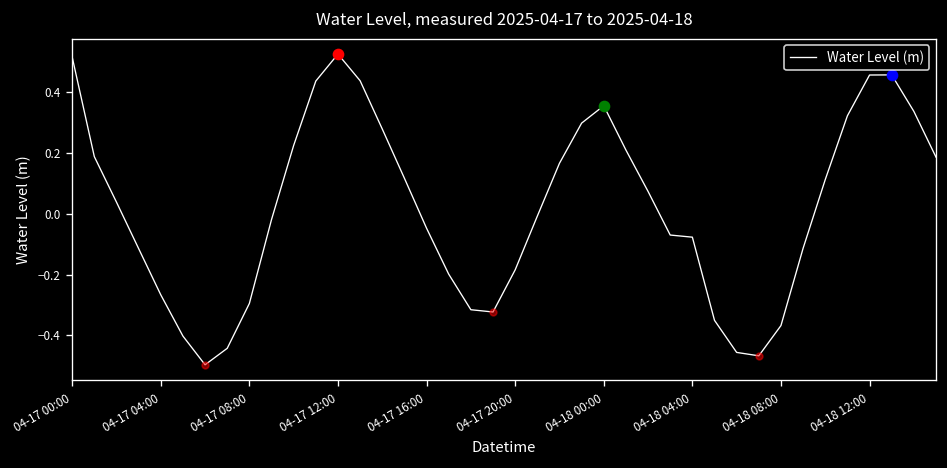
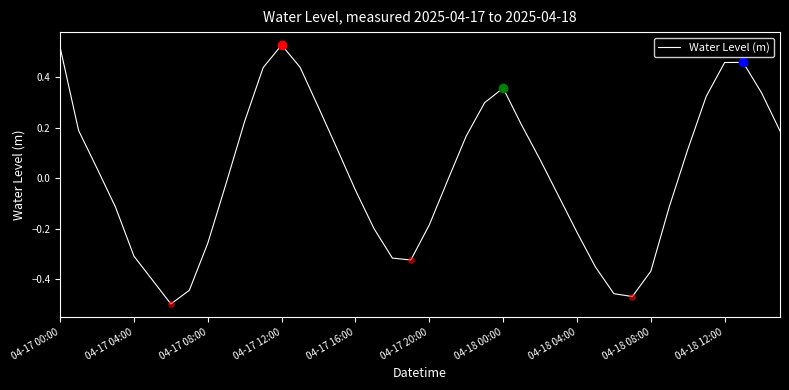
  {
    "Water Level (m)": {
      "04-17 00:00": 0.52,
-     "04-17 04:00": -0.27,
-     "04-17 08:00": -0.30,
+     "04-17 04:00": -0.31,
+     "04-17 08:00": -0.26,
      "04-17 16:00": -0.05,
      "04-17 20:00": -0.18,
-     "04-18 04:00": -0.08,
+     "04-18 04:00": -0.21,
      "04-18 08:00": -0.37,
      "04-18 12:00": 0.46
    }
  }
